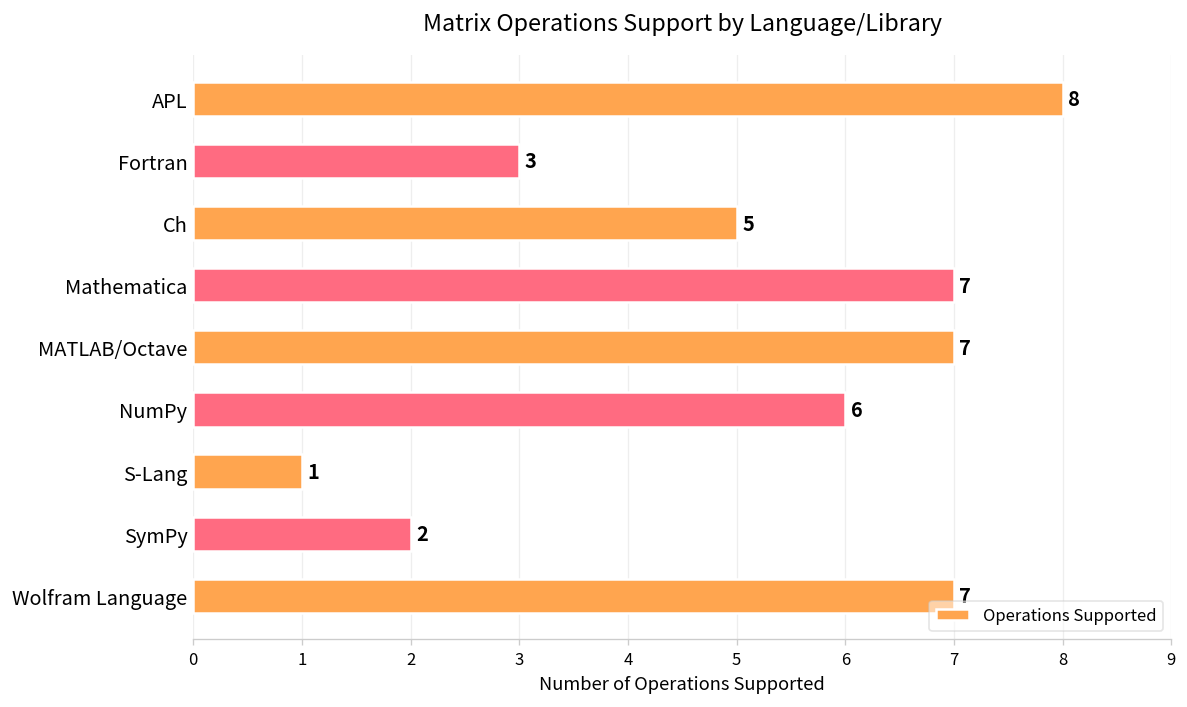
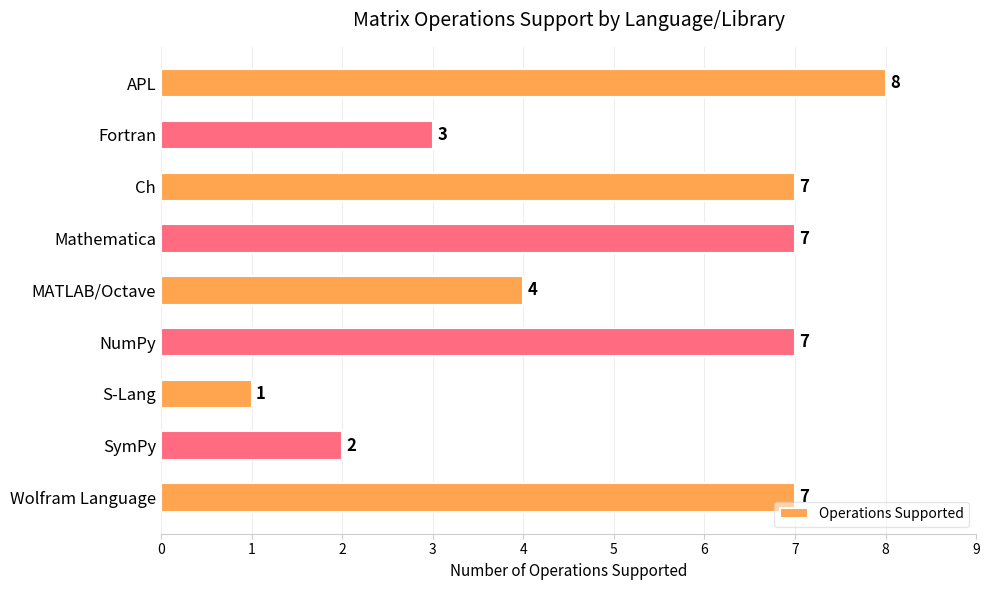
  {
    "APL": 8,
    "Fortran": 3,
-   "Ch": 5,
+   "Ch": 7,
    "Mathematica": 7,
-   "MATLAB/Octave": 7,
-   "NumPy": 6,
+   "MATLAB/Octave": 4,
+   "NumPy": 7,
    "S-Lang": 1,
    "SymPy": 2
  }
